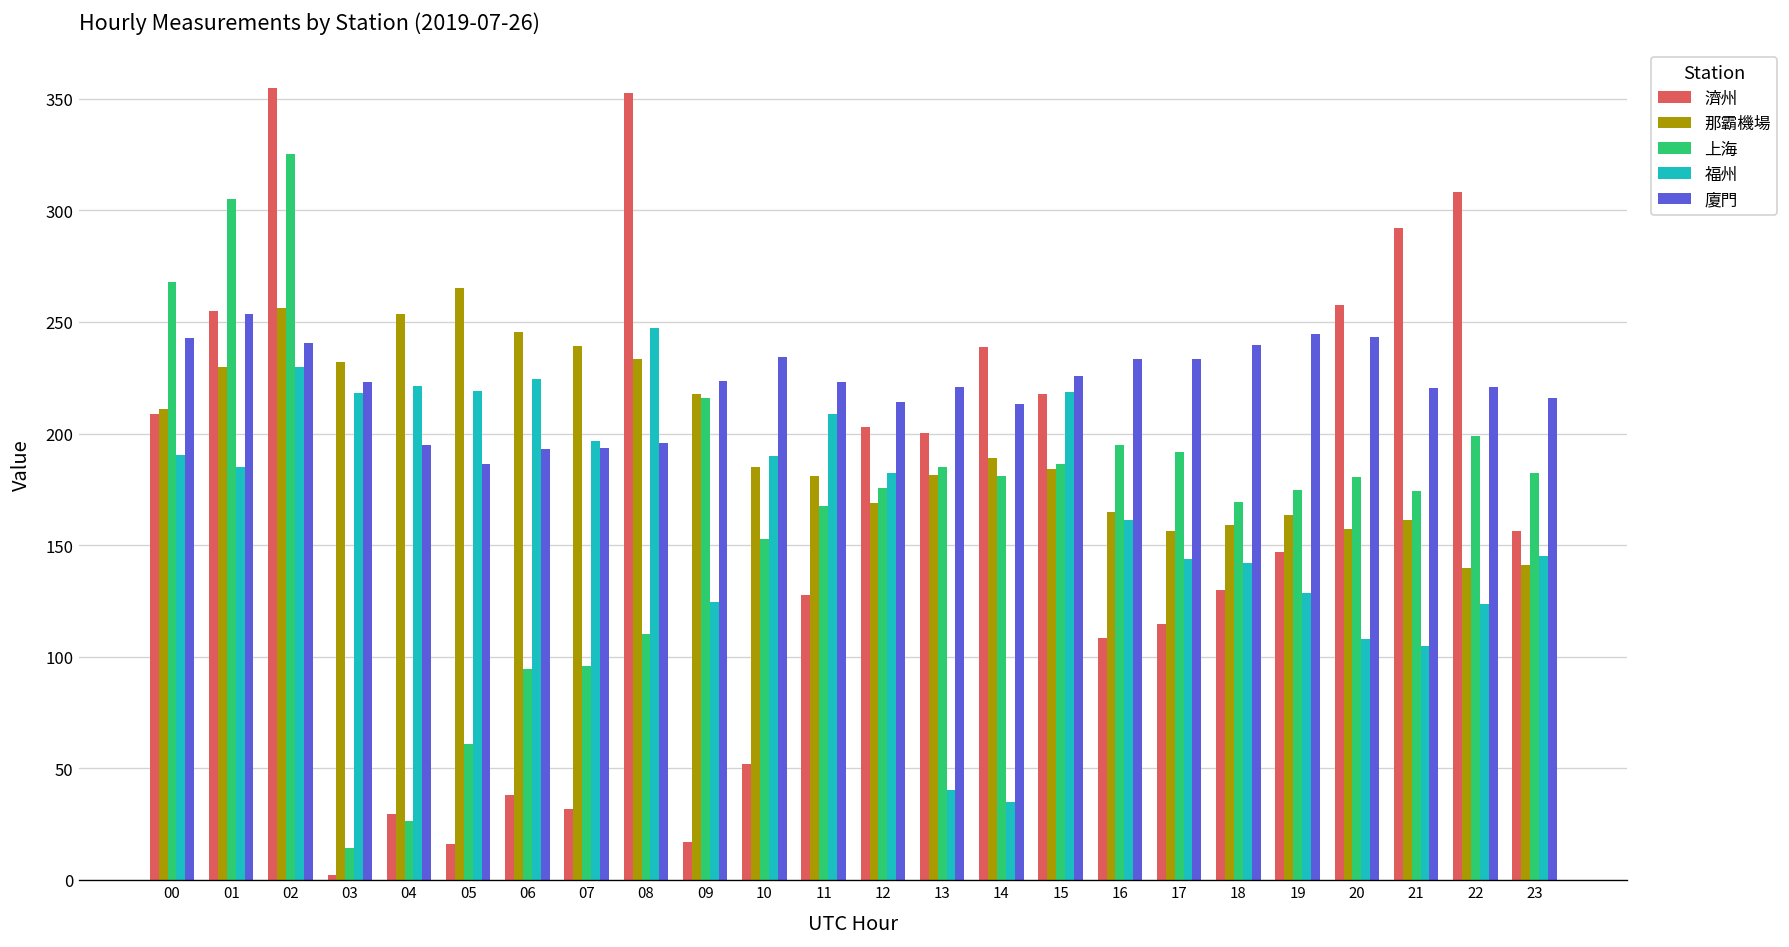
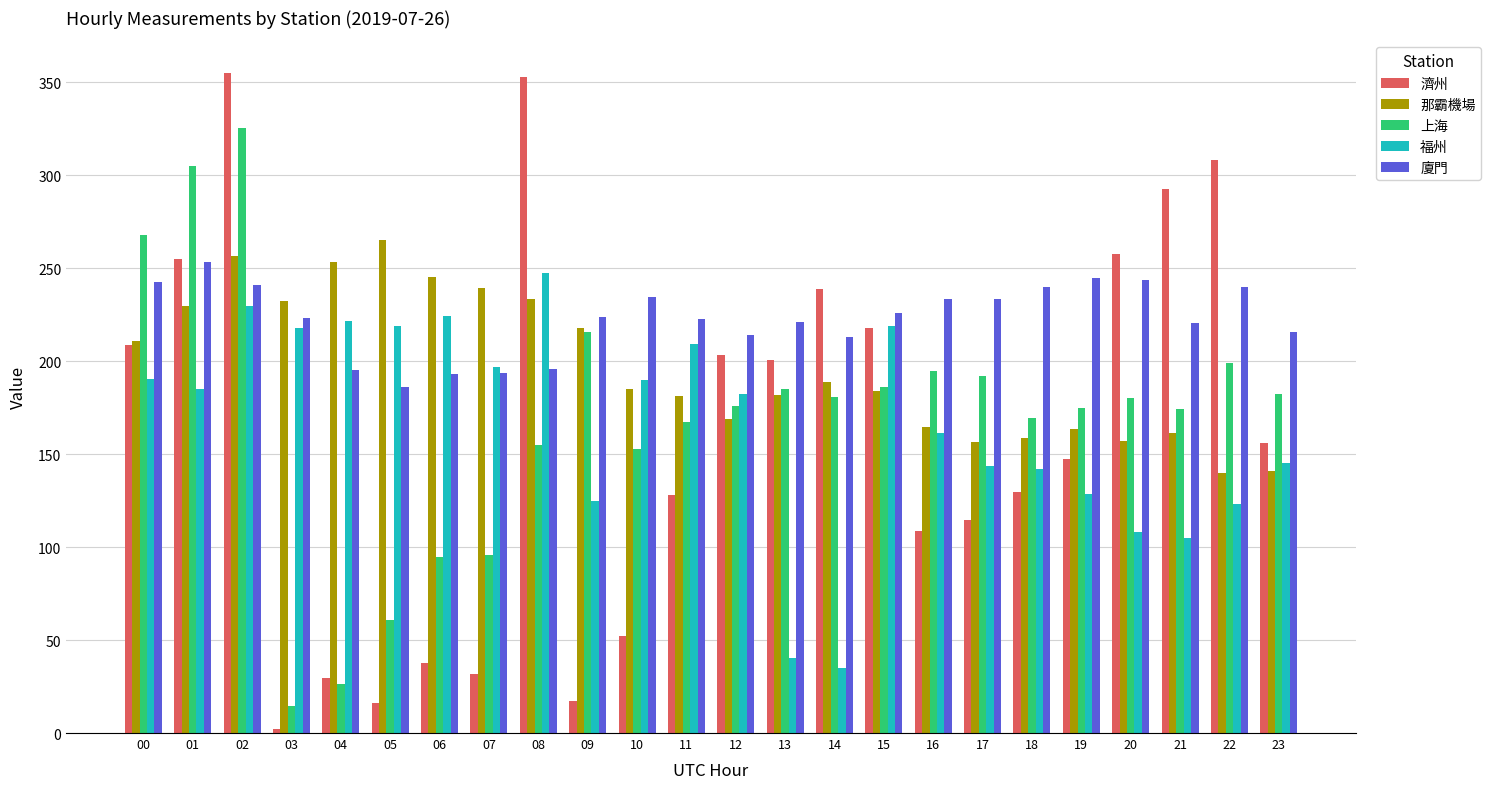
  {
    "濟州": {
      "00": 209,
      "01": 255,
      "02": 355,
      "03": 2,
      "04": 30,
      "05": 16,
      "06": 38,
      "07": 32,
      "08": 353,
      "09": 17,
      "10": 52,
      "11": 128,
      "12": 203,
      "13": 200,
      "14": 239,
      "15": 218,
      "16": 108,
      "17": 115,
      "18": 130,
      "19": 147,
      "20": 258,
      "21": 292,
      "22": 308,
      "23": 156
    },
    "那霸機場": {
      "00": 211,
      "01": 230,
      "02": 256,
      "03": 232,
      "04": 254,
      "05": 265,
      "06": 245,
      "07": 239,
      "08": 234,
      "09": 218,
      "10": 185,
      "11": 181,
      "12": 169,
      "13": 182,
      "14": 189,
      "15": 184,
      "16": 165,
      "17": 156,
      "18": 159,
      "19": 163,
      "20": 157,
      "21": 161,
      "22": 140,
      "23": 141
    },
    "上海": {
      "00": 268,
      "01": 305,
      "02": 325,
      "03": 14,
      "04": 26,
      "05": 61,
      "06": 94,
      "07": 96,
-     "08": 110,
+     "08": 155,
      "09": 216,
      "10": 153,
      "11": 167,
      "12": 176,
      "13": 185,
      "14": 181,
      "15": 186,
      "16": 195,
      "17": 192,
      "18": 169,
      "19": 175,
      "20": 180,
      "21": 174,
      "22": 199,
      "23": 182
    },
    "福州": {
      "00": 190,
      "01": 185,
      "02": 230,
      "03": 218,
      "04": 221,
      "05": 219,
      "06": 224,
      "07": 197,
      "08": 247,
      "09": 125,
      "10": 190,
      "11": 209,
      "12": 182,
      "13": 40,
      "14": 35,
      "15": 219,
      "16": 161,
      "17": 144,
      "18": 142,
      "19": 129,
      "20": 108,
      "21": 105,
      "22": 123,
      "23": 145
    },
    "廈門": {
      "00": 243,
      "01": 253,
      "02": 241,
      "03": 223,
      "04": 195,
      "05": 186,
      "06": 193,
      "07": 193,
      "08": 196,
      "09": 224,
      "10": 234,
      "11": 223,
      "12": 214,
      "13": 221,
      "14": 213,
      "15": 226,
      "16": 233,
      "17": 233,
      "18": 240,
      "19": 245,
      "20": 243,
      "21": 220,
-     "22": 221,
+     "22": 240,
      "23": 216
    }
  }
